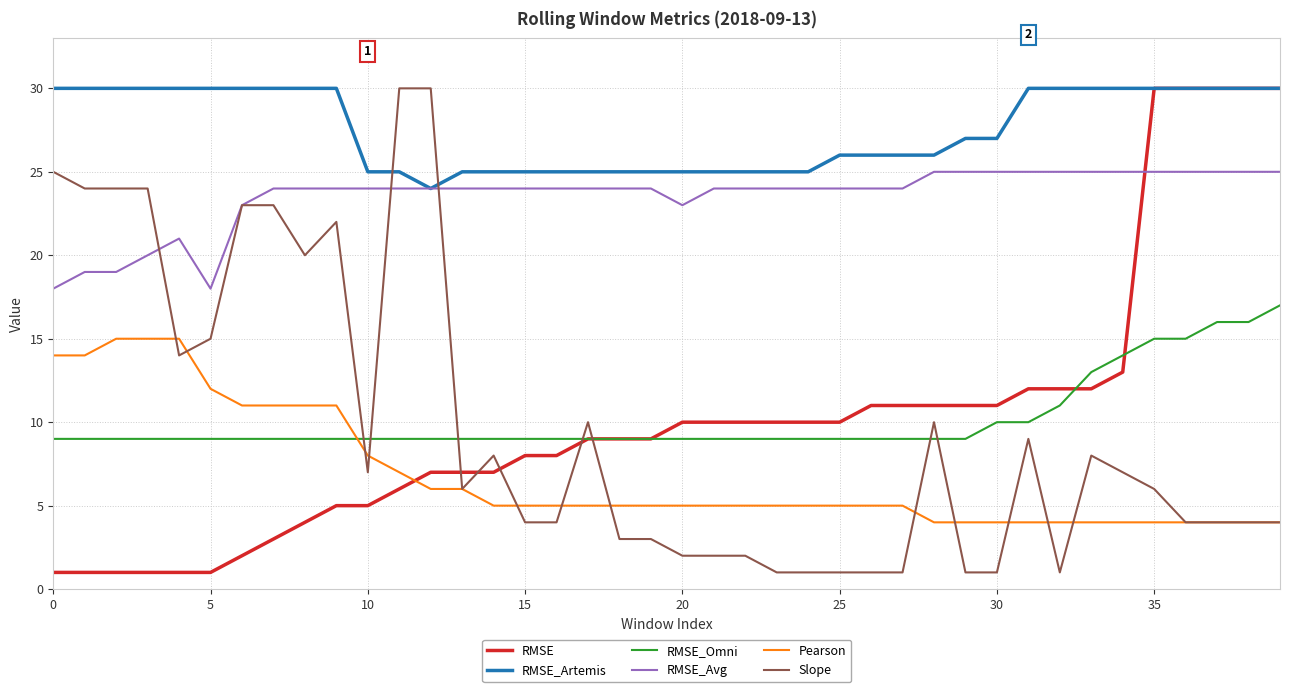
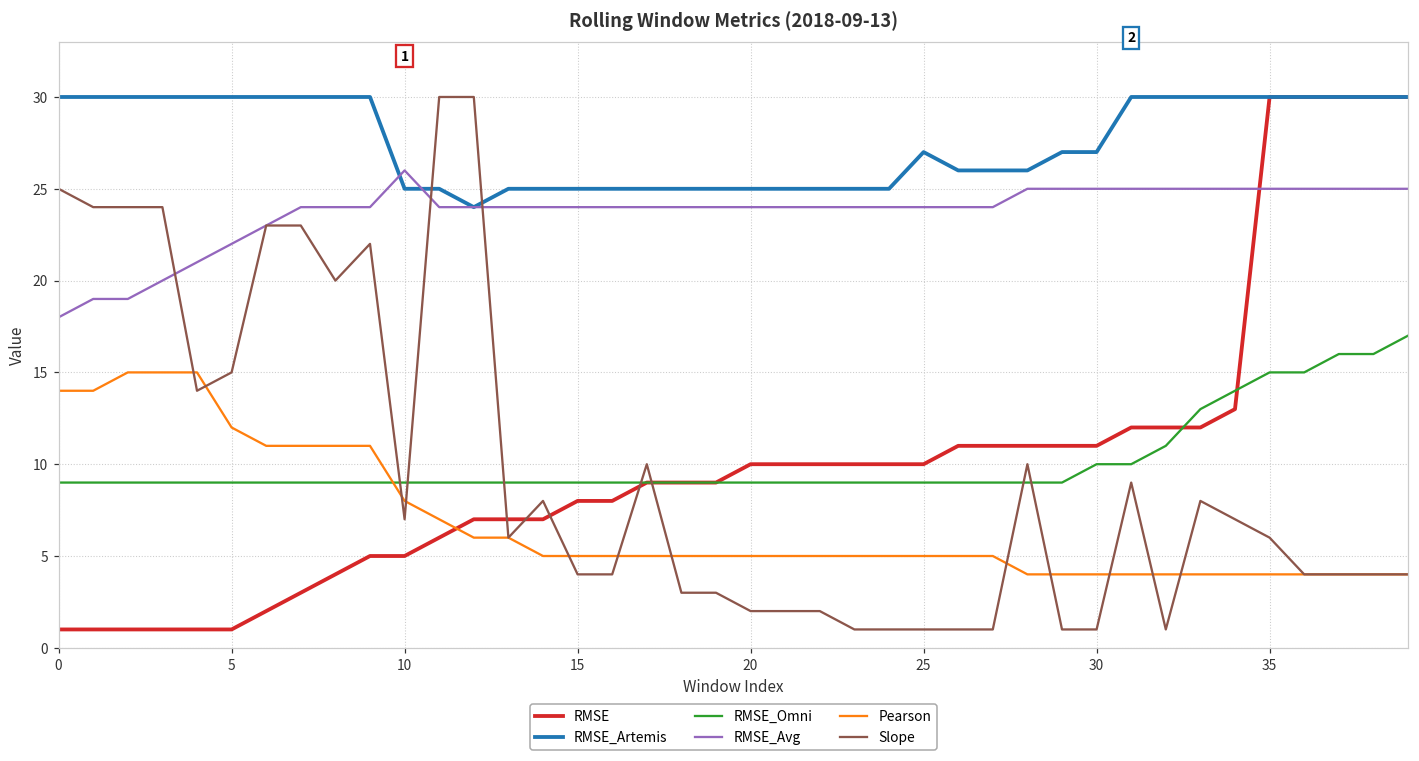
  {
    "RMSE": {
      "0": 1,
      "5": 1,
      "10": 5,
      "15": 8,
      "20": 10,
      "25": 10,
      "30": 11
    },
    "RMSE_Artemis": {
      "0": 30,
      "5": 30,
      "10": 25,
      "15": 25,
      "20": 25,
-     "25": 26,
+     "25": 27,
      "30": 27
    },
    "RMSE_Omni": {
      "0": 9,
      "5": 9,
      "10": 9,
      "15": 9,
      "20": 9,
      "25": 9,
      "30": 10,
      "35": 15
    },
    "RMSE_Avg": {
      "0": 18,
-     "5": 18,
-     "10": 24,
+     "5": 22,
+     "10": 26,
      "15": 24,
-     "20": 23,
+     "20": 24,
      "25": 24,
      "30": 25,
      "35": 25
    },
    "Pearson": {
      "0": 14,
      "5": 12,
      "10": 8,
      "15": 5,
      "20": 5,
      "25": 5,
      "30": 4,
      "35": 4
    },
    "Slope": {
      "0": 25,
      "5": 15,
      "10": 7,
      "15": 4,
      "20": 2,
      "25": 1,
      "30": 1,
      "35": 6
    }
  }
